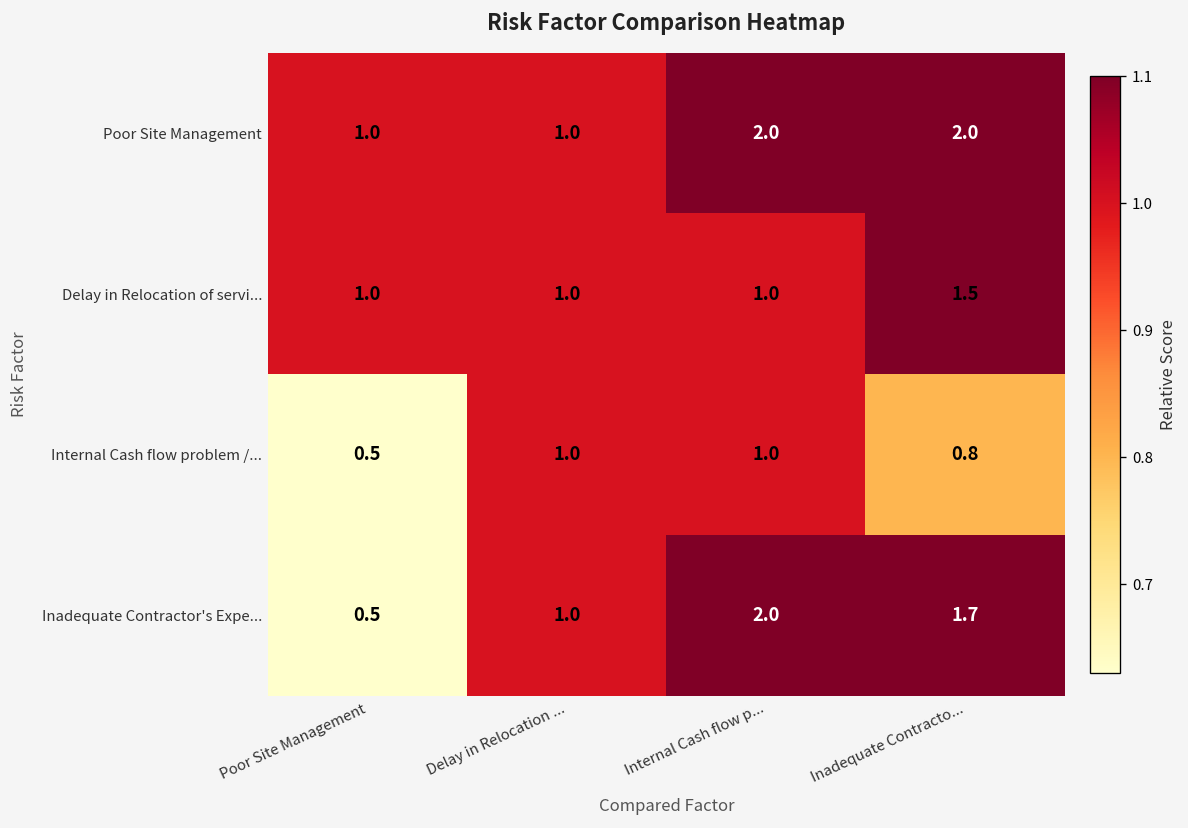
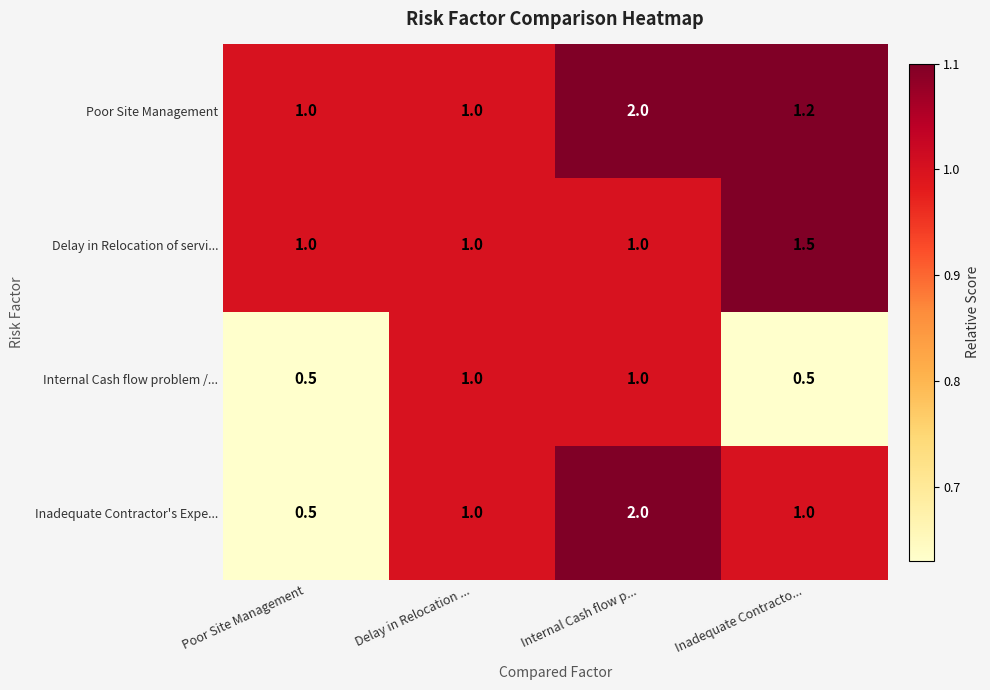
  {
    "Poor Site Management": {
      "Poor Site Management": 1.0,
      "Delay in Relocation ...": 1.0,
      "Internal Cash flow p...": 2.0,
-     "Inadequate Contracto...": 2.0
+     "Inadequate Contracto...": 1.2
    },
    "Delay in Relocation of servi...": {
      "Poor Site Management": 1.0,
      "Delay in Relocation ...": 1.0,
      "Internal Cash flow p...": 1.0,
      "Inadequate Contracto...": 1.5
    },
    "Internal Cash flow problem /...": {
      "Poor Site Management": 0.5,
      "Delay in Relocation ...": 1.0,
      "Internal Cash flow p...": 1.0,
-     "Inadequate Contracto...": 0.8
+     "Inadequate Contracto...": 0.5
    },
    "Inadequate Contractor's Expe...": {
      "Poor Site Management": 0.5,
      "Delay in Relocation ...": 1.0,
      "Internal Cash flow p...": 2.0,
-     "Inadequate Contracto...": 1.7
+     "Inadequate Contracto...": 1.0
    }
  }
